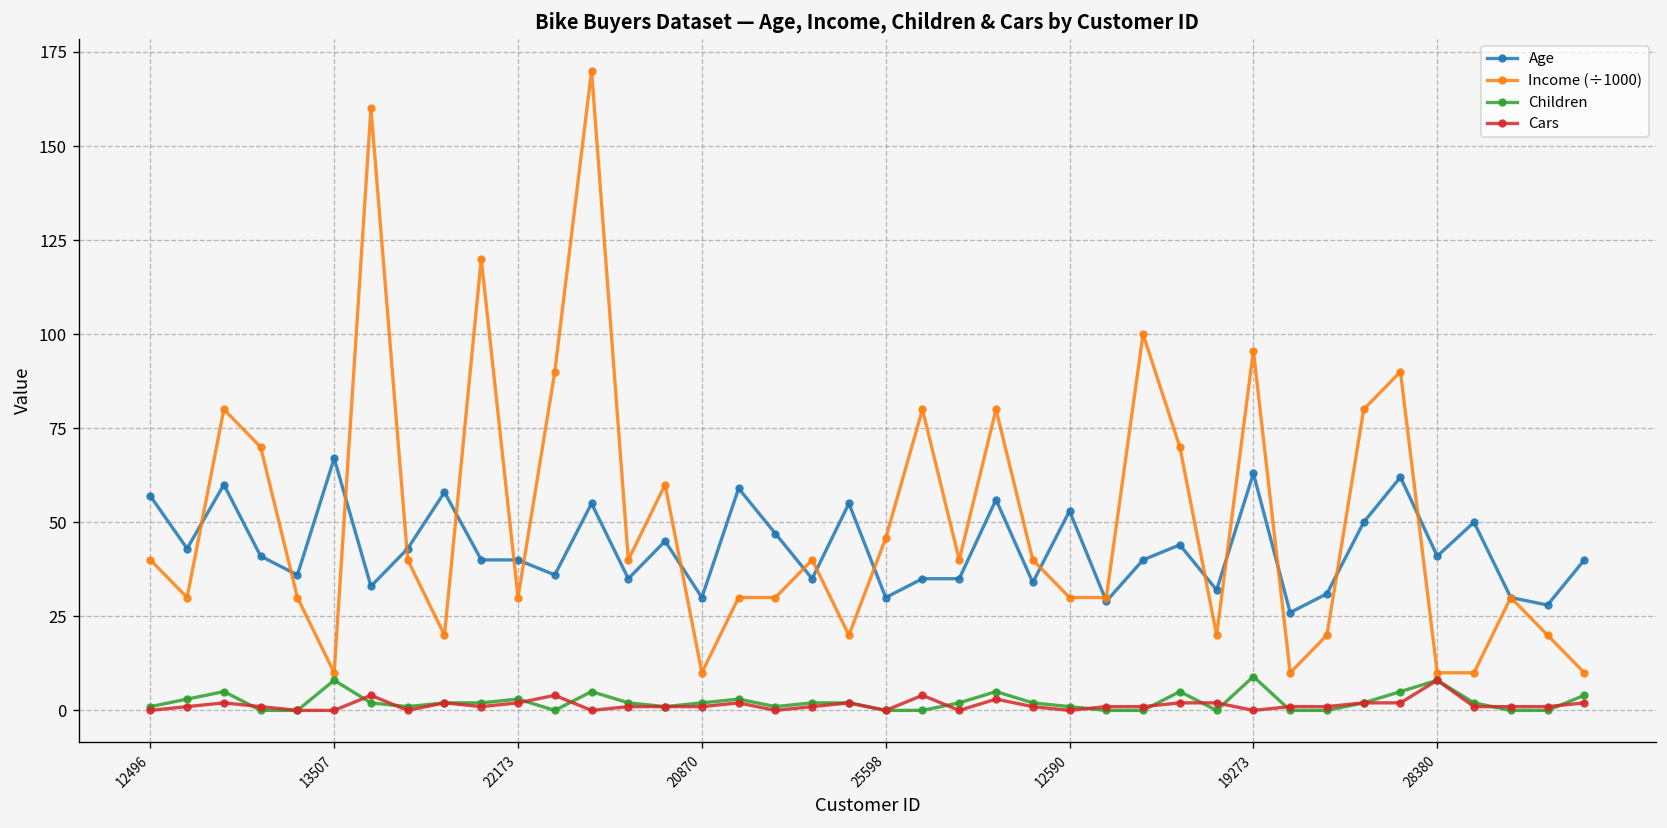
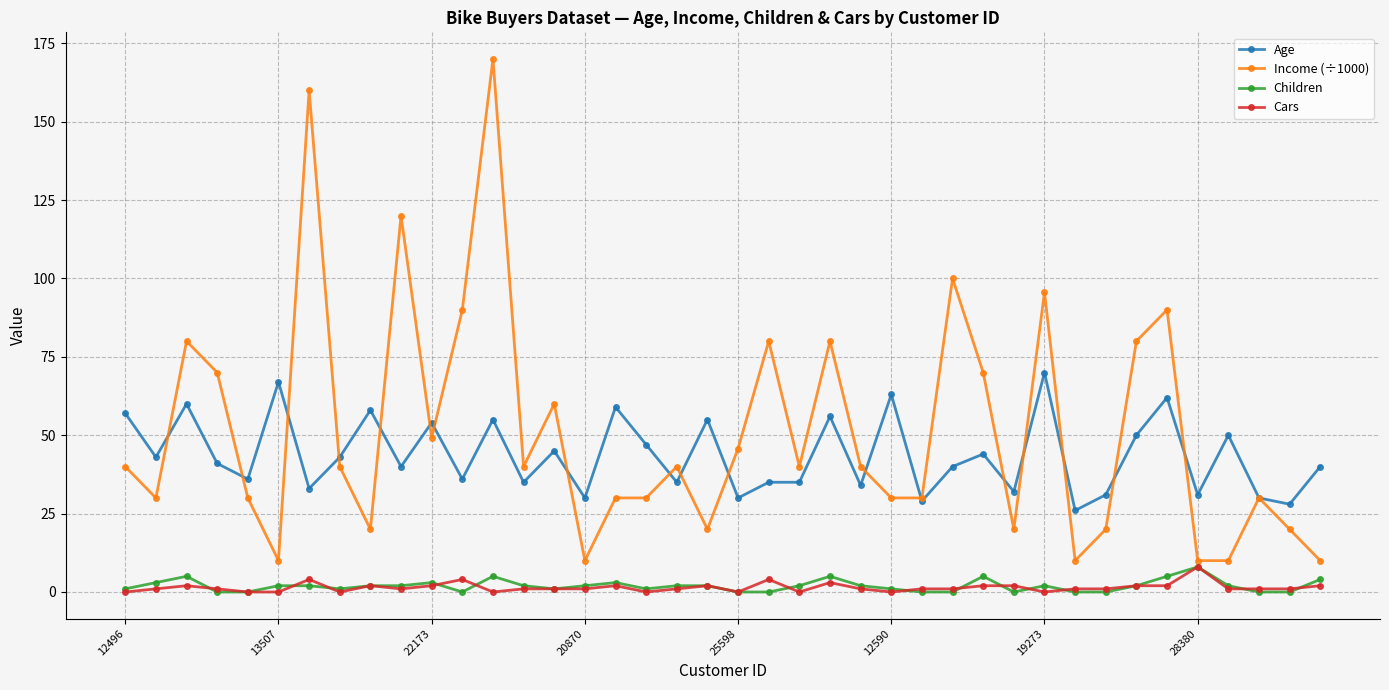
  {
    "Age": {
      "12496": 57,
      "13507": 67,
-     "22173": 40,
+     "22173": 54,
      "20870": 30,
      "25598": 30,
-     "12590": 53,
-     "19273": 63,
-     "28380": 41
+     "12590": 63,
+     "19273": 70,
+     "28380": 31
    },
    "Income (÷1000)": {
      "12496": 40,
      "13507": 10,
-     "22173": 30,
+     "22173": 49,
      "20870": 10,
      "25598": 46,
      "12590": 30,
      "19273": 96,
      "28380": 10
    },
    "Children": {
      "12496": 1,
-     "13507": 8,
+     "13507": 2,
      "22173": 3,
      "20870": 2,
      "12590": 1,
-     "19273": 9
+     "19273": 2
    },
    "Cars": {
      "12496": 0,
      "13507": 0,
      "22173": 2,
      "20870": 1,
      "12590": 0,
      "19273": 0
    }
  }
